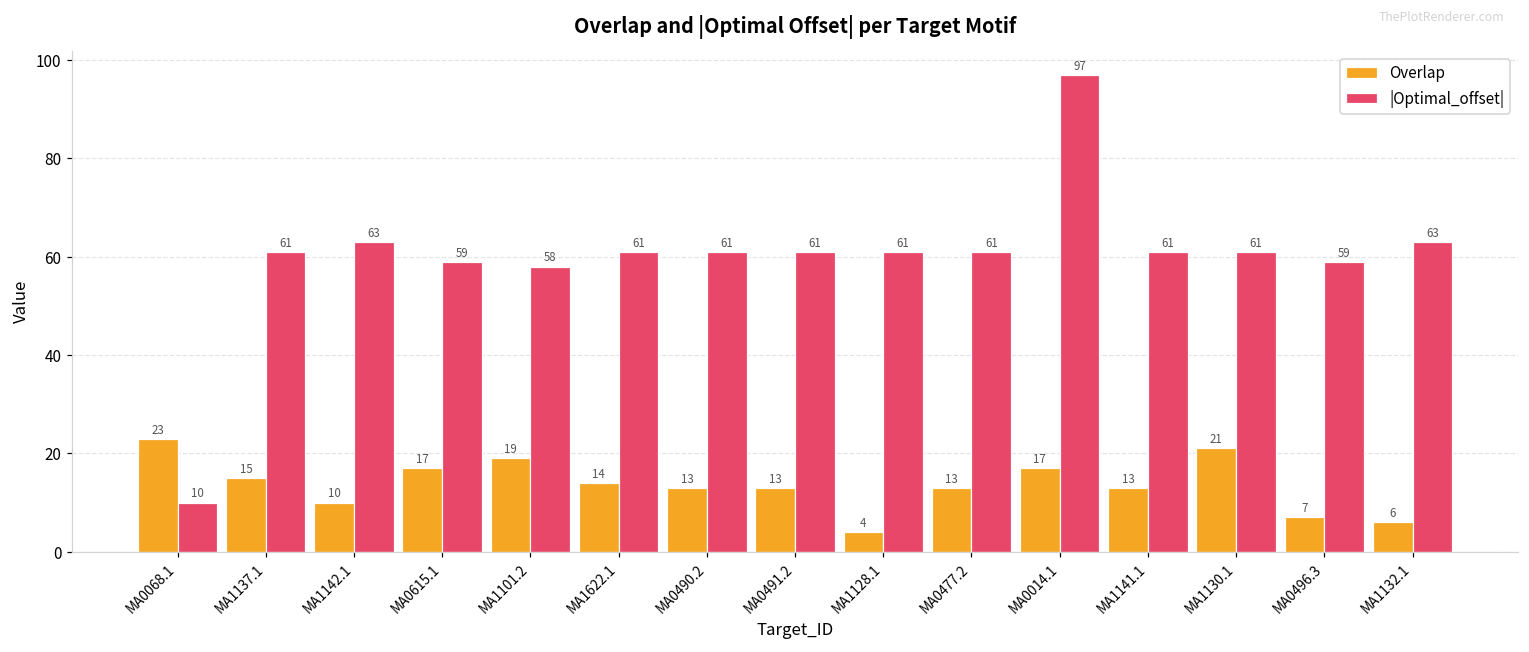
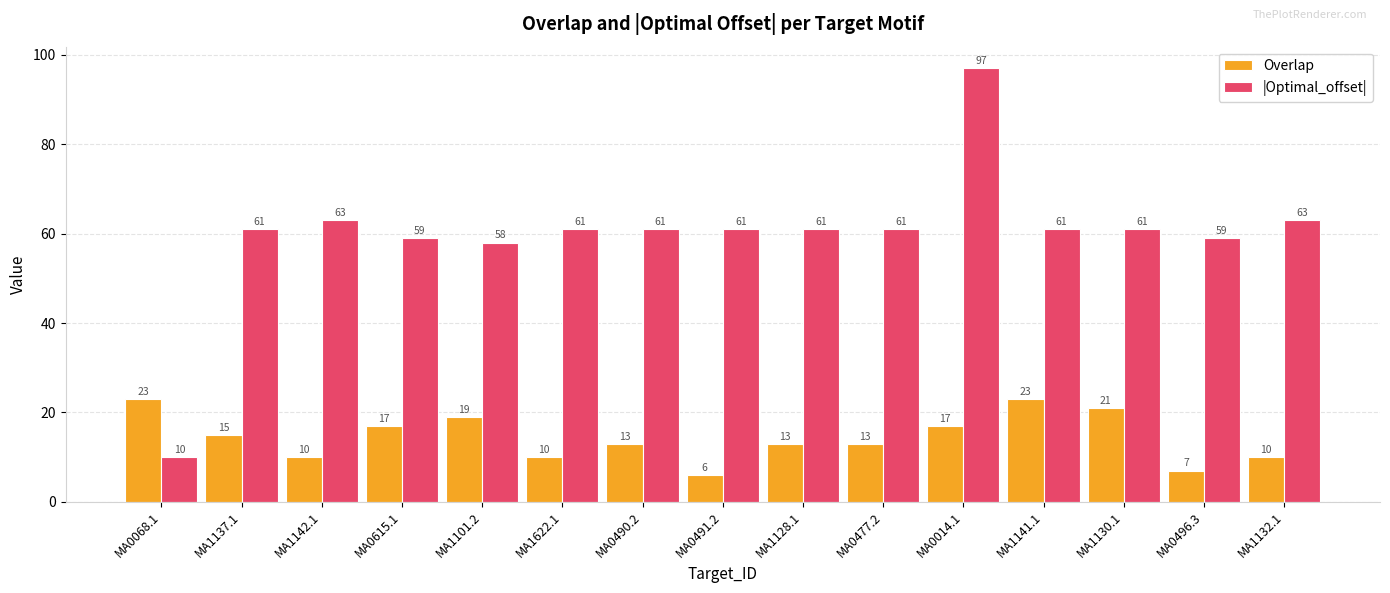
  {
    "Overlap": {
      "MA0068.1": 23,
      "MA1137.1": 15,
      "MA1142.1": 10,
      "MA0615.1": 17,
      "MA1101.2": 19,
-     "MA1622.1": 14,
+     "MA1622.1": 10,
      "MA0490.2": 13,
-     "MA0491.2": 13,
-     "MA1128.1": 4,
+     "MA0491.2": 6,
+     "MA1128.1": 13,
      "MA0477.2": 13,
      "MA0014.1": 17,
-     "MA1141.1": 13,
+     "MA1141.1": 23,
      "MA1130.1": 21,
      "MA0496.3": 7,
-     "MA1132.1": 6
+     "MA1132.1": 10
    },
    "|Optimal_offset|": {
      "MA0068.1": 10,
      "MA1137.1": 61,
      "MA1142.1": 63,
      "MA0615.1": 59,
      "MA1101.2": 58,
      "MA1622.1": 61,
      "MA0490.2": 61,
      "MA0491.2": 61,
      "MA1128.1": 61,
      "MA0477.2": 61,
      "MA0014.1": 97,
      "MA1141.1": 61,
      "MA1130.1": 61,
      "MA0496.3": 59,
      "MA1132.1": 63
    }
  }
